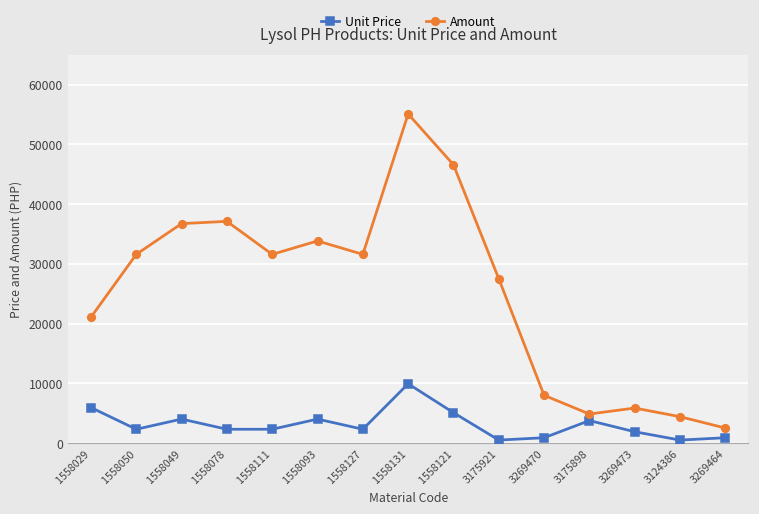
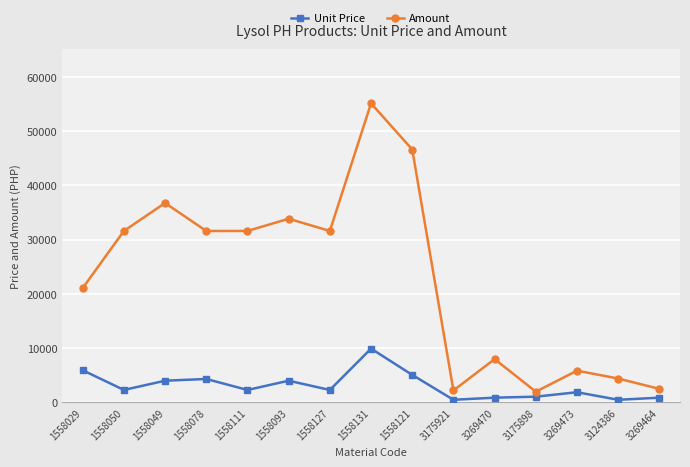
  {
    "Unit Price": {
      "1558029": 6000,
      "1558050": 2000,
      "1558049": 4000,
-     "1558078": 2000,
+     "1558078": 4000,
      "1558111": 2000,
      "1558093": 4000,
      "1558127": 2000,
      "1558131": 10000,
      "1558121": 5000,
      "3175921": 0,
      "3269470": 1000,
-     "3175898": 4000,
+     "3175898": 1000,
      "3269473": 2000,
      "3124386": 0,
      "3269464": 1000
    },
    "Amount": {
      "1558029": 21000,
      "1558050": 32000,
      "1558049": 37000,
-     "1558078": 37000,
+     "1558078": 32000,
      "1558111": 32000,
      "1558093": 34000,
      "1558127": 32000,
      "1558131": 55000,
      "1558121": 47000,
-     "3175921": 27000,
+     "3175921": 2000,
      "3269470": 8000,
-     "3175898": 5000,
+     "3175898": 2000,
      "3269473": 6000,
      "3124386": 4000,
      "3269464": 2000
    }
  }
